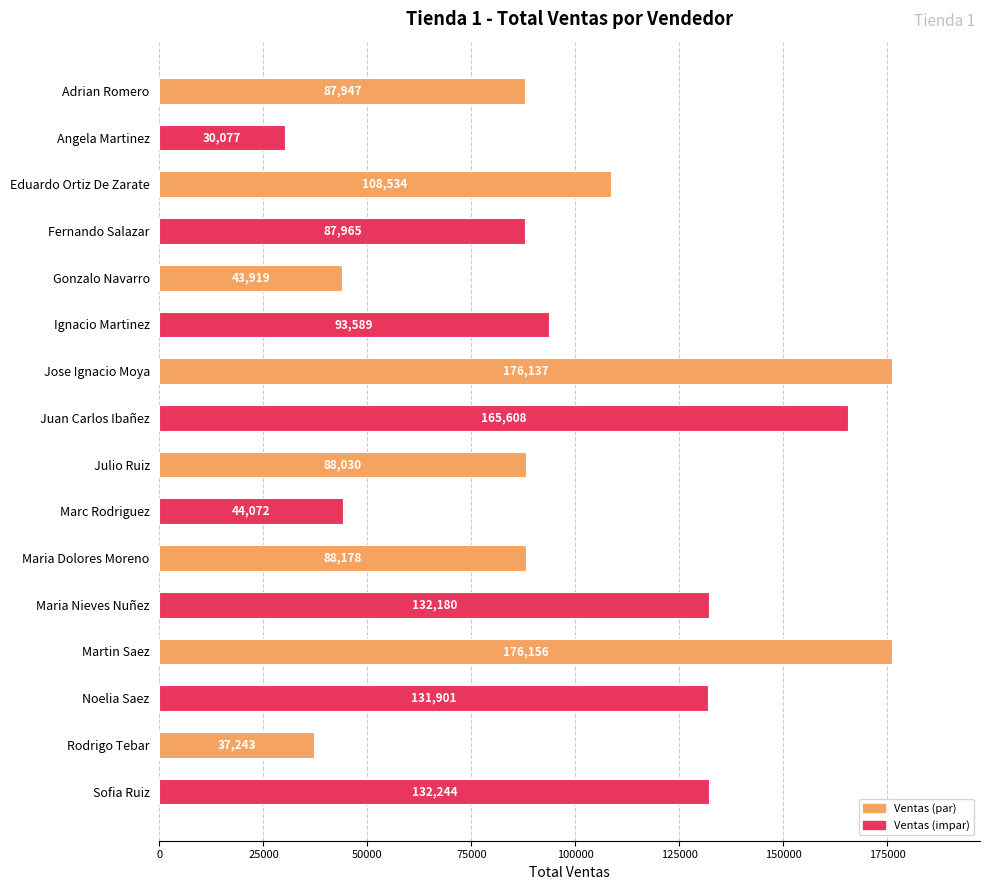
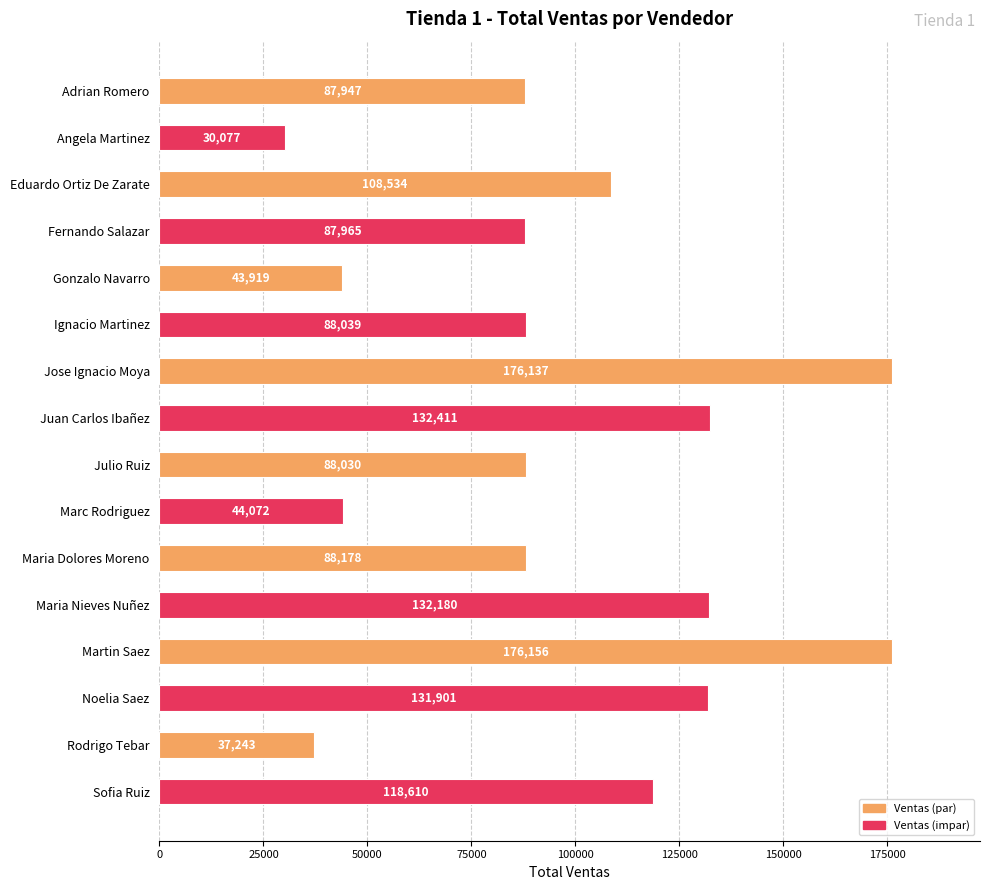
  {
    "Adrian Romero": "87,947",
    "Angela Martinez": "30,077",
    "Eduardo Ortiz De Zarate": "108,534",
    "Fernando Salazar": "87,965",
    "Gonzalo Navarro": "43,919",
-   "Ignacio Martinez": "93,589",
+   "Ignacio Martinez": "88,039",
    "Jose Ignacio Moya": "176,137",
-   "Juan Carlos Ibañez": "165,608",
+   "Juan Carlos Ibañez": "132,411",
    "Julio Ruiz": "88,030",
    "Marc Rodriguez": "44,072",
    "Maria Dolores Moreno": "88,178",
    "Maria Nieves Nuñez": "132,180",
    "Martin Saez": "176,156",
    "Noelia Saez": "131,901",
    "Rodrigo Tebar": "37,243",
-   "Sofia Ruiz": "132,244"
+   "Sofia Ruiz": "118,610"
  }
